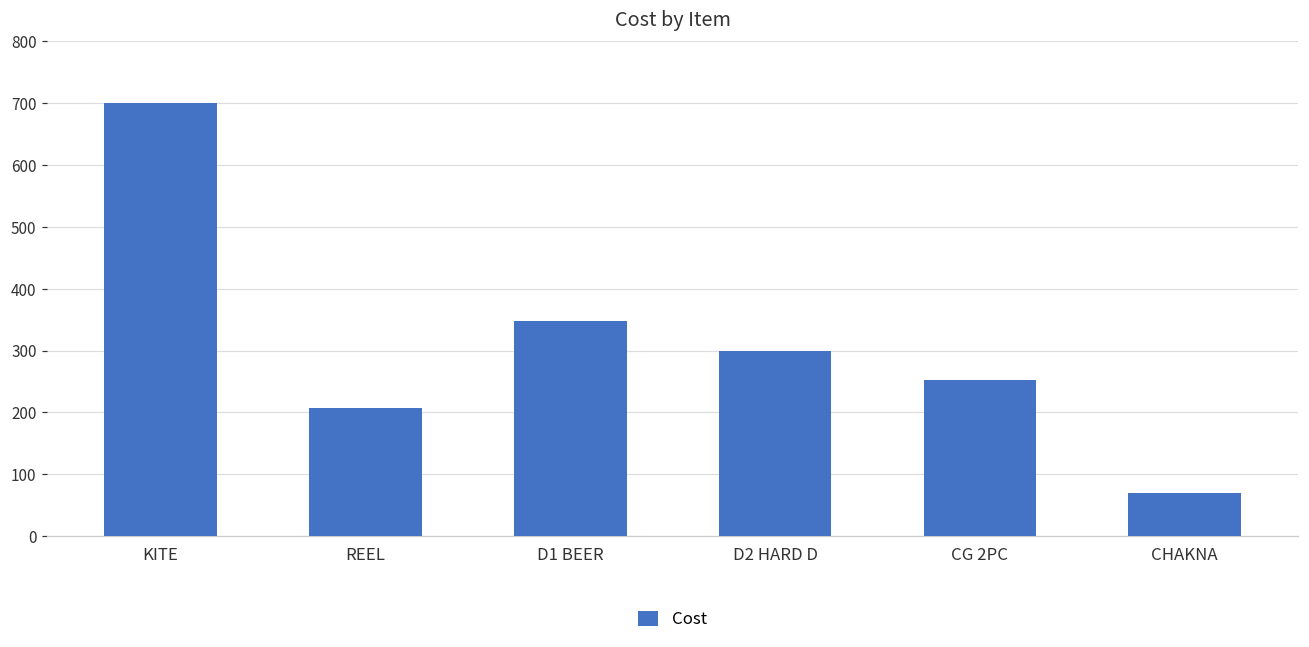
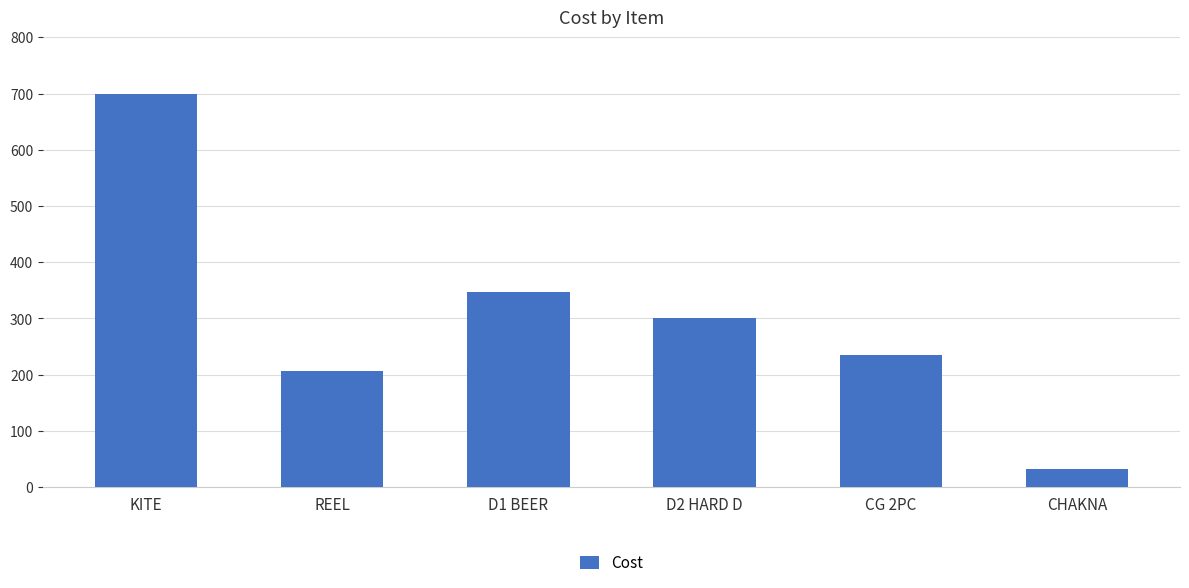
  {
    "KITE": 700,
    "REEL": 210,
    "D1 BEER": 350,
    "D2 HARD D": 300,
-   "CG 2PC": 250,
-   "CHAKNA": 70
+   "CG 2PC": 240,
+   "CHAKNA": 30
  }
